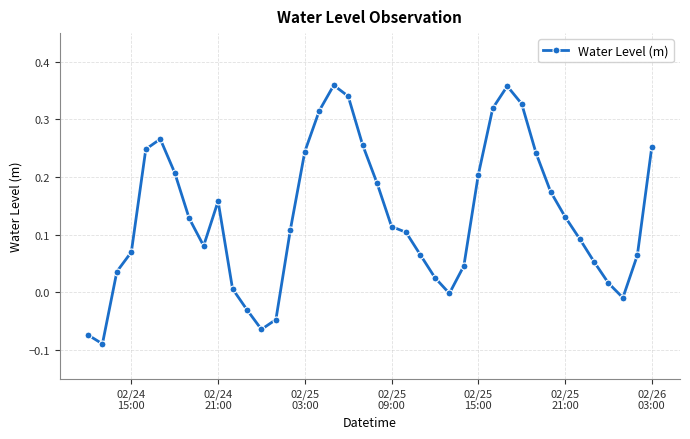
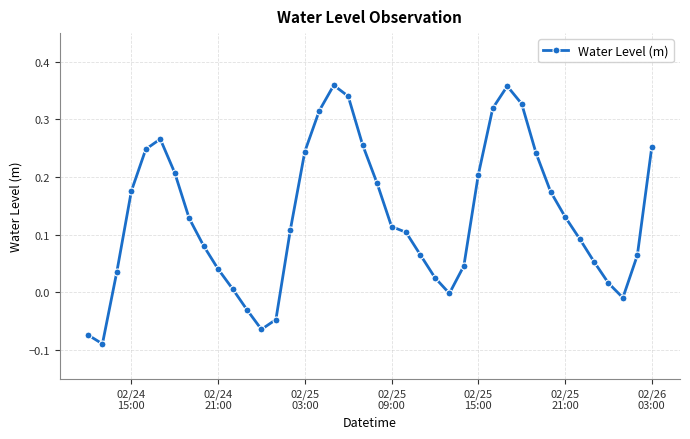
  {
-   "02/24 15:00": 0.07,
-   "02/24 21:00": 0.16,
+   "02/24 15:00": 0.18,
+   "02/24 21:00": 0.04,
    "02/25 03:00": 0.24,
    "02/25 09:00": 0.11,
    "02/25 15:00": 0.20,
    "02/25 21:00": 0.13,
    "02/26 03:00": 0.25
  }
